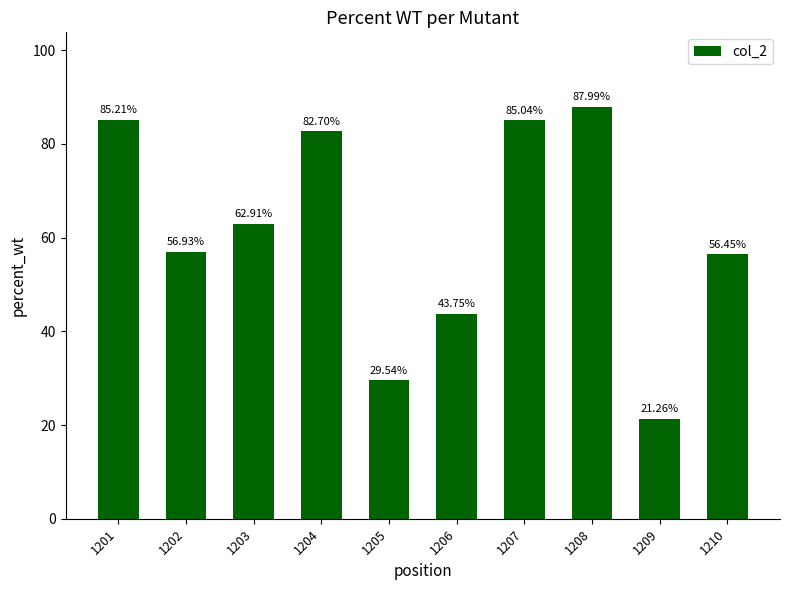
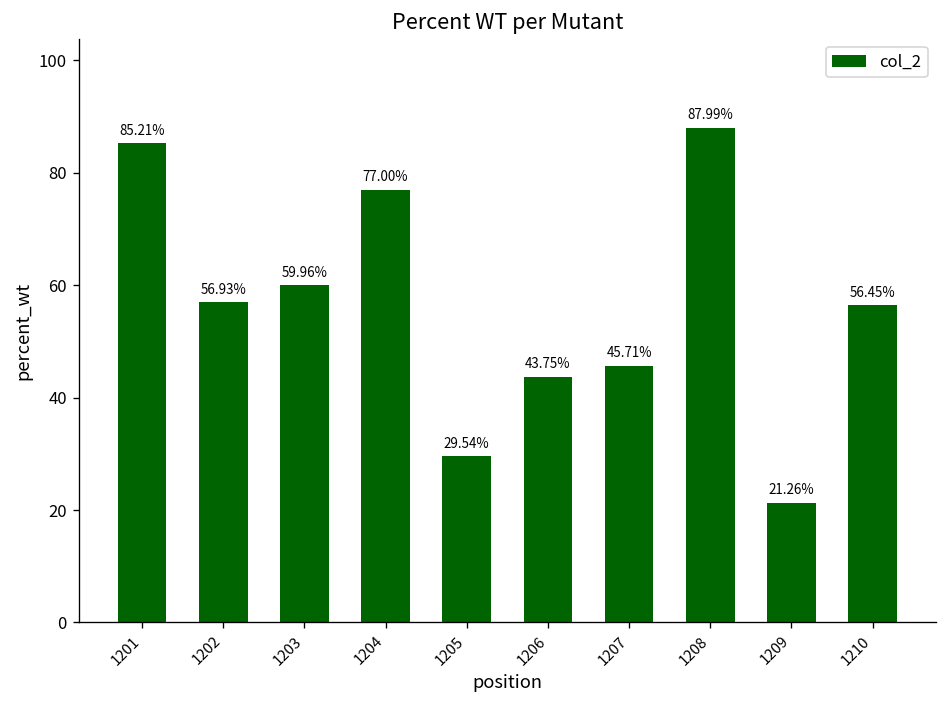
  {
    "1201": "85.21%",
    "1202": "56.93%",
-   "1203": "62.91%",
-   "1204": "82.70%",
+   "1203": "59.96%",
+   "1204": "77.00%",
    "1205": "29.54%",
    "1206": "43.75%",
-   "1207": "85.04%",
+   "1207": "45.71%",
    "1208": "87.99%",
    "1209": "21.26%",
    "1210": "56.45%"
  }
